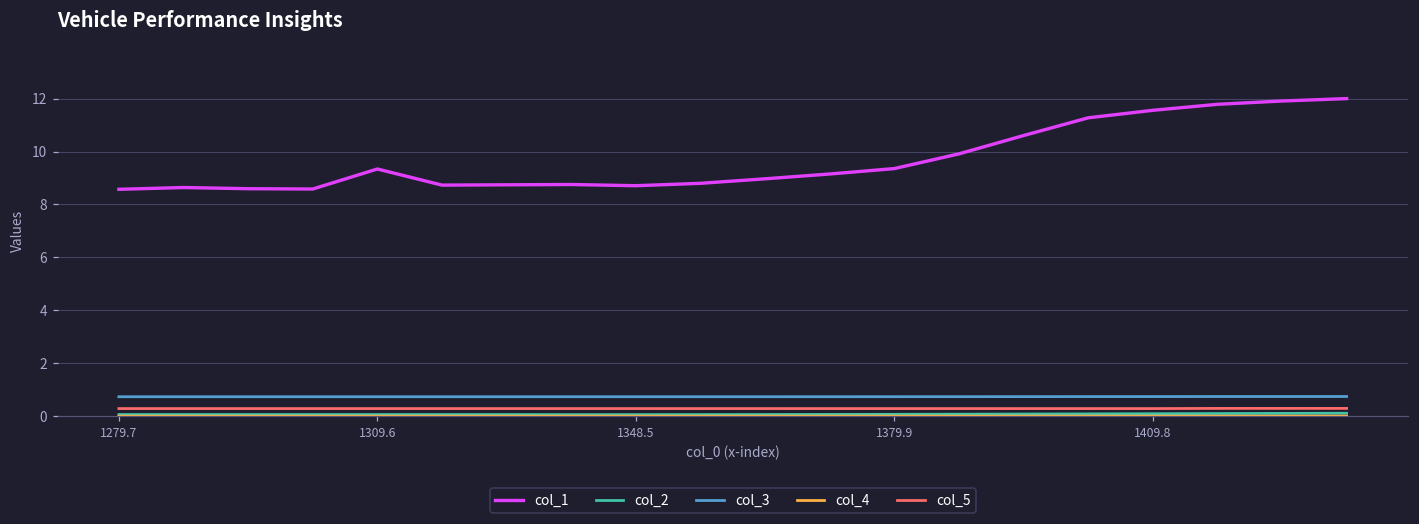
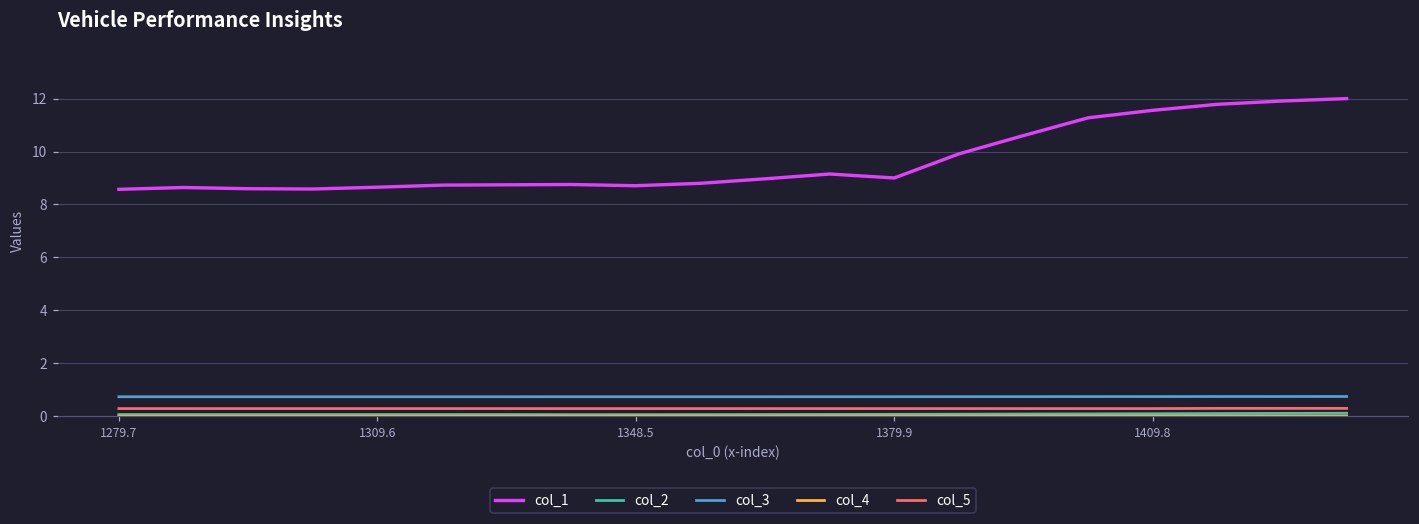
  {
    "col_1": {
      "1279.7": 8.6,
-     "1309.6": 9.3,
+     "1309.6": 8.7,
      "1348.5": 8.7,
-     "1379.9": 9.4,
+     "1379.9": 9.0,
      "1409.8": 11.6
    },
    "col_5": {
      "1279.7": 0.3,
      "1309.6": 0.3,
      "1348.5": 0.3,
      "1379.9": 0.3,
      "1409.8": 0.3
    }
  }
